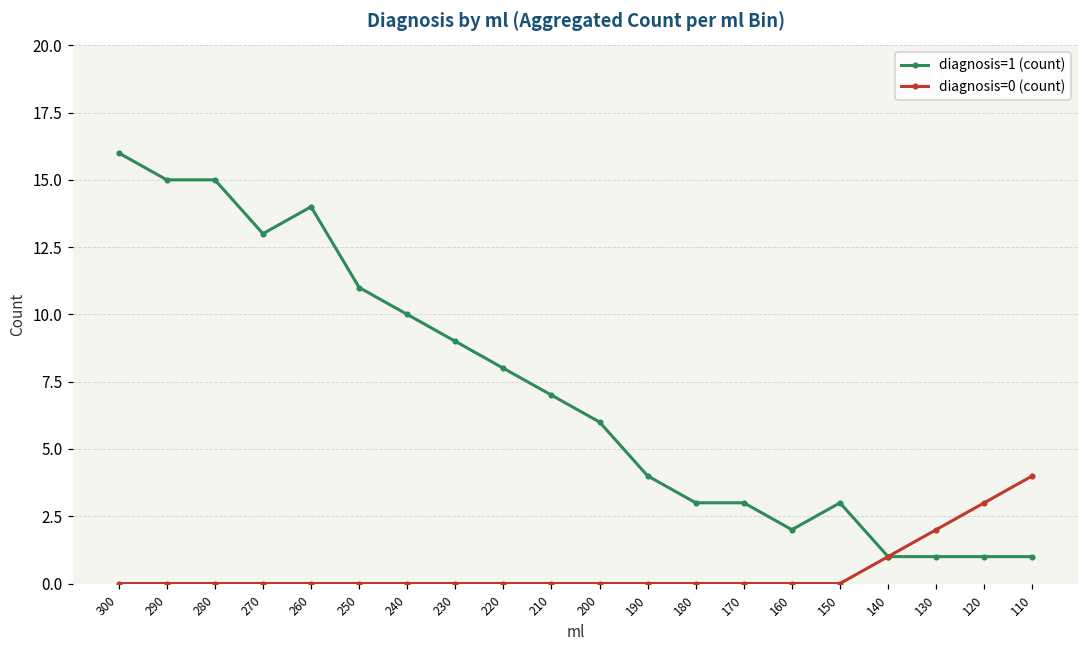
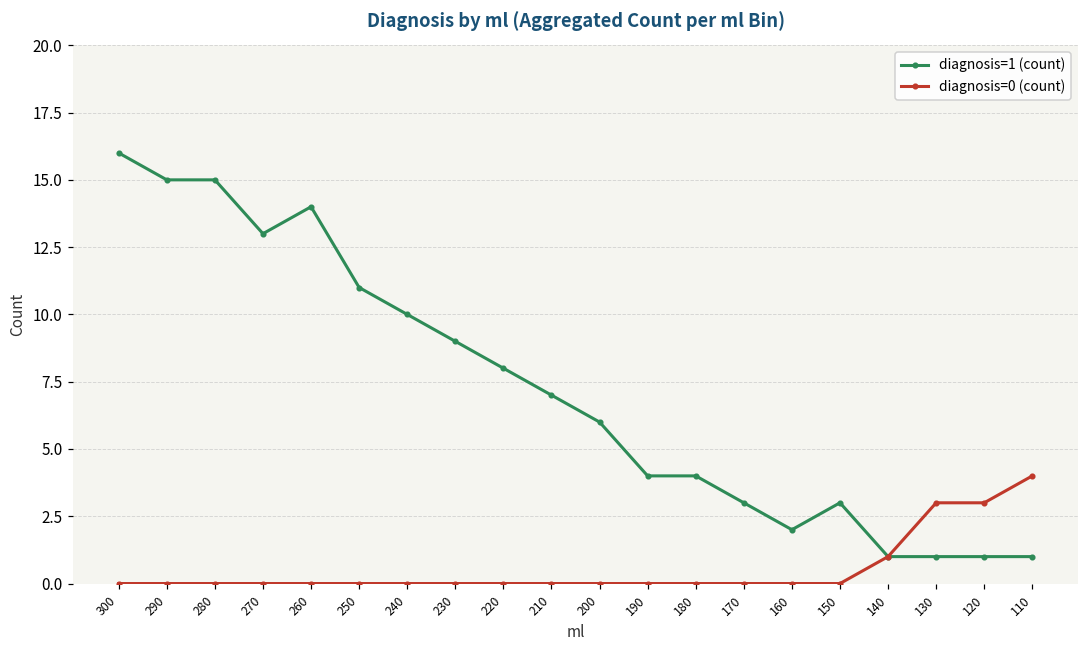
  {
    "diagnosis=1 (count)": {
      "300": 16,
      "290": 15,
      "280": 15,
      "270": 13,
      "260": 14,
      "250": 11,
      "240": 10,
      "230": 9,
      "220": 8,
      "210": 7,
      "200": 6,
      "190": 4,
-     "180": 3,
+     "180": 4,
      "170": 3,
      "160": 2,
      "150": 3,
      "130": 1,
      "120": 1,
      "110": 1
    },
    "diagnosis=0 (count)": {
      "300": 0,
      "290": 0,
      "280": 0,
      "270": 0,
      "260": 0,
      "250": 0,
      "240": 0,
      "230": 0,
      "220": 0,
      "210": 0,
      "200": 0,
      "190": 0,
      "180": 0,
      "170": 0,
      "160": 0,
      "150": 0,
-     "130": 2,
+     "130": 3,
      "120": 3,
      "110": 4
    }
  }
